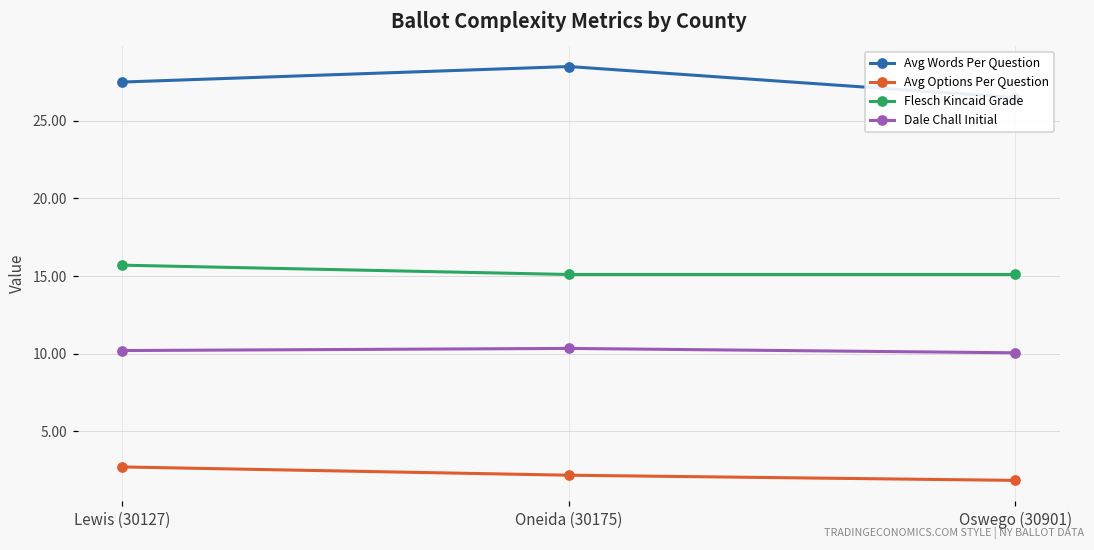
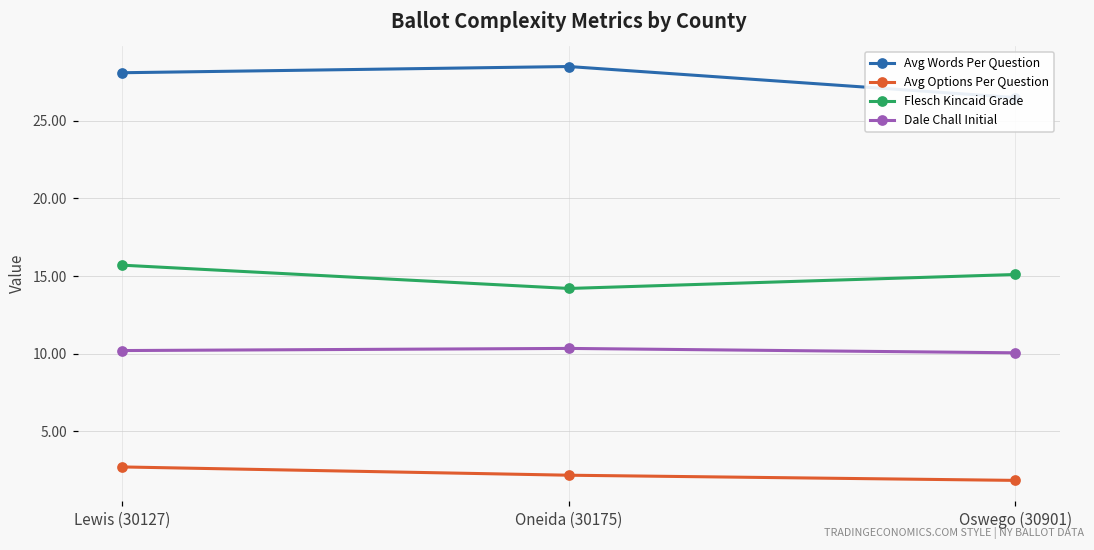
  {
    "Avg Words Per Question": {
-     "Lewis (30127)": 27.5,
+     "Lewis (30127)": 28.1,
      "Oneida (30175)": 28.5
    },
    "Avg Options Per Question": {
      "Lewis (30127)": 2.7,
      "Oneida (30175)": 2.2,
      "Oswego (30901)": 1.8
    },
    "Flesch Kincaid Grade": {
      "Lewis (30127)": 15.7,
-     "Oneida (30175)": 15.1,
+     "Oneida (30175)": 14.2,
      "Oswego (30901)": 15.1
    },
    "Dale Chall Initial": {
      "Lewis (30127)": 10.2,
      "Oneida (30175)": 10.3,
      "Oswego (30901)": 10.1
    }
  }
